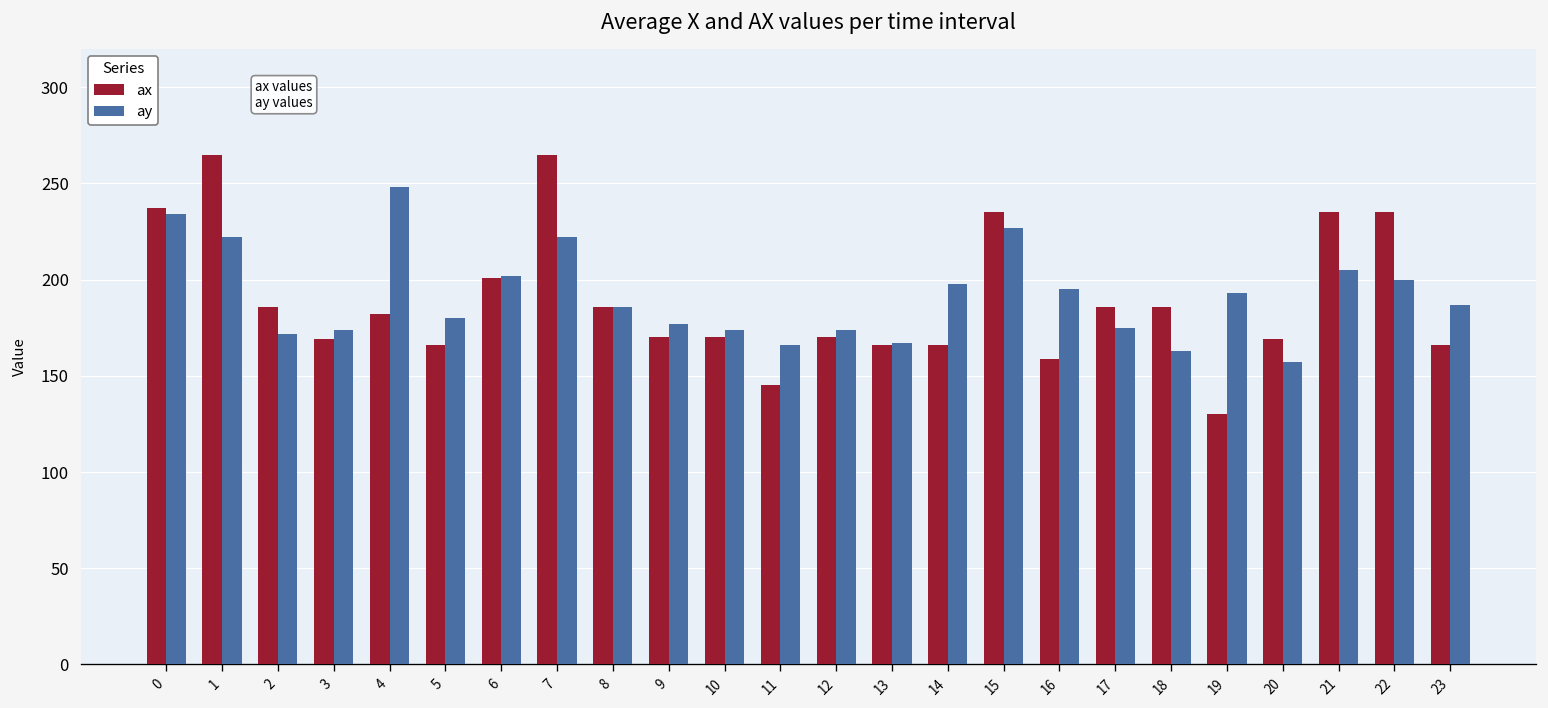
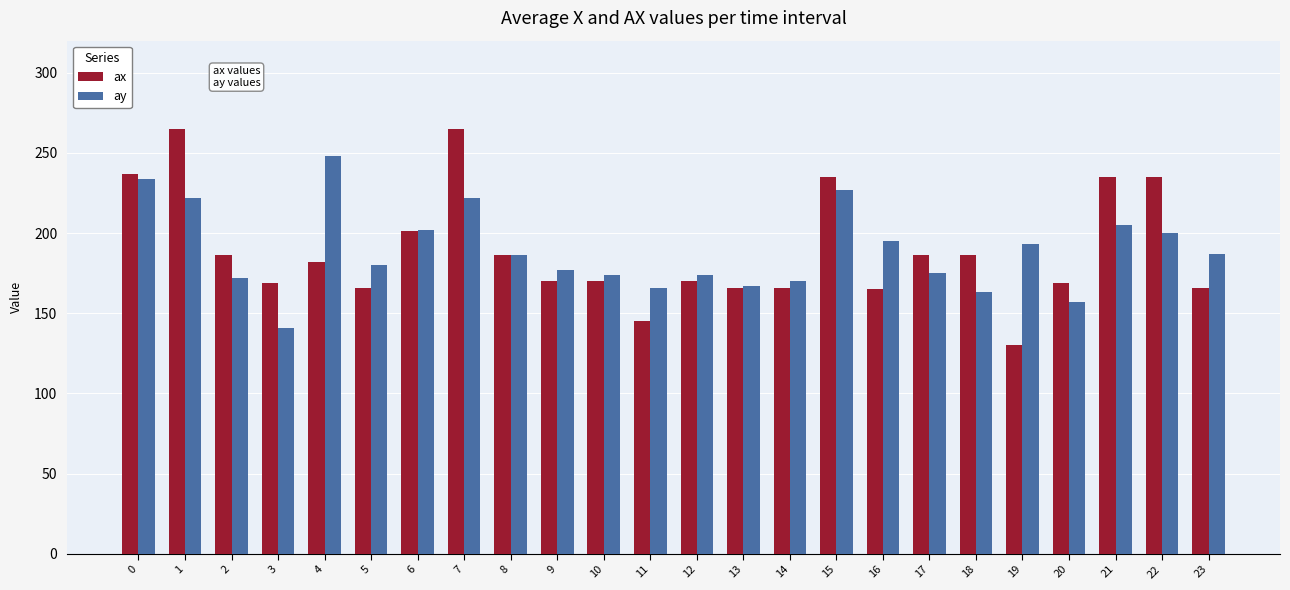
  {
    "ax": {
      "0": 237,
      "1": 265,
      "2": 186,
      "3": 169,
      "4": 182,
      "5": 166,
      "6": 201,
      "7": 265,
      "8": 186,
      "9": 170,
      "10": 170,
      "11": 145,
      "12": 170,
      "13": 166,
      "14": 166,
      "15": 235,
-     "16": 159,
+     "16": 165,
      "17": 186,
      "18": 186,
      "19": 130,
      "20": 169,
      "21": 235,
      "22": 235,
      "23": 166
    },
    "ay": {
      "0": 234,
      "1": 222,
      "2": 172,
-     "3": 174,
+     "3": 141,
      "4": 248,
      "5": 180,
      "6": 202,
      "7": 222,
      "8": 186,
      "9": 177,
      "10": 174,
      "11": 166,
      "12": 174,
      "13": 167,
-     "14": 198,
+     "14": 170,
      "15": 227,
      "16": 195,
      "17": 175,
      "18": 163,
      "19": 193,
      "20": 157,
      "21": 205,
      "22": 200,
      "23": 187
    }
  }
